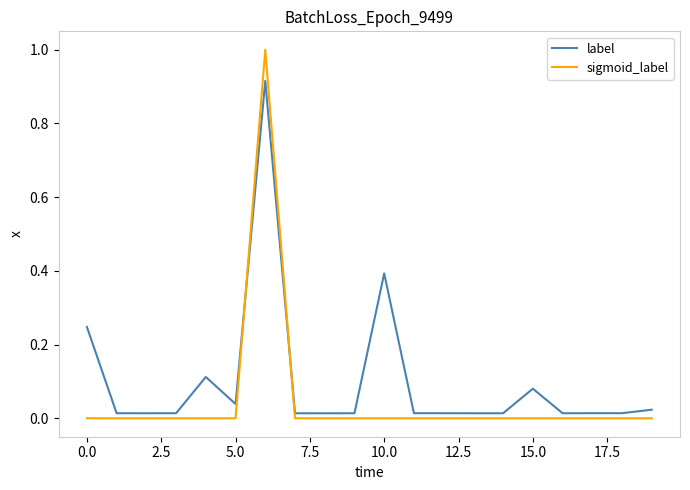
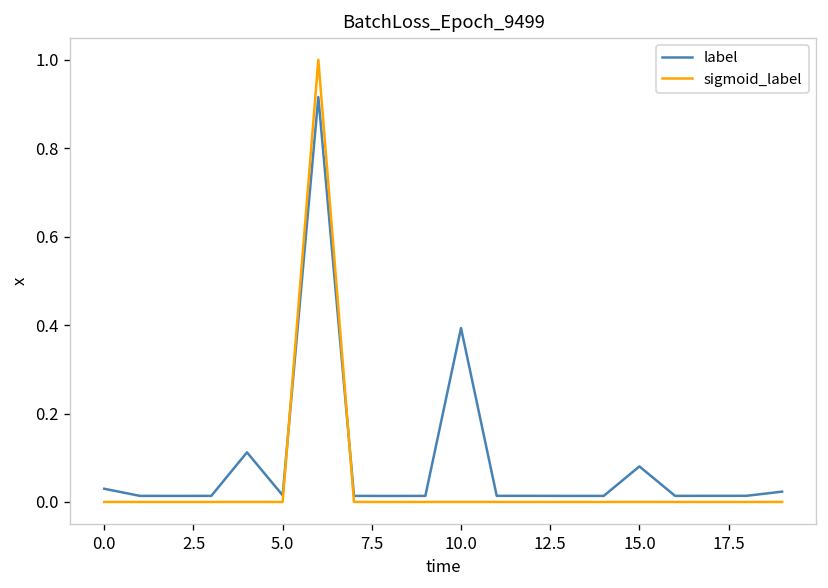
  {
    "label": {
-     "0.0": 0.25,
-     "5.0": 0.04,
+     "0.0": 0.03,
+     "5.0": 0.02,
      "10.0": 0.39,
      "15.0": 0.08
    },
    "sigmoid_label": {
      "0.0": 0.00,
      "5.0": 0.00,
      "10.0": 0.00,
      "15.0": 0.00
    }
  }
